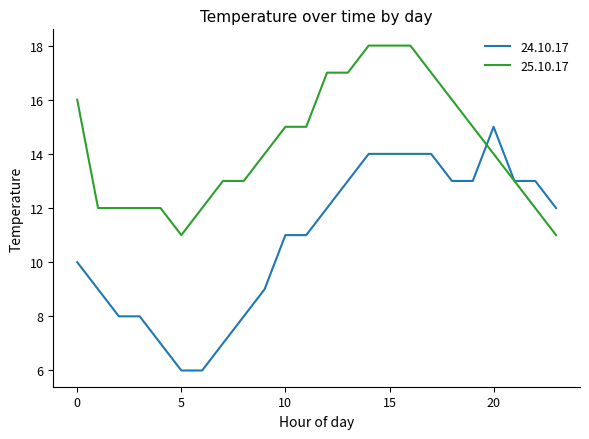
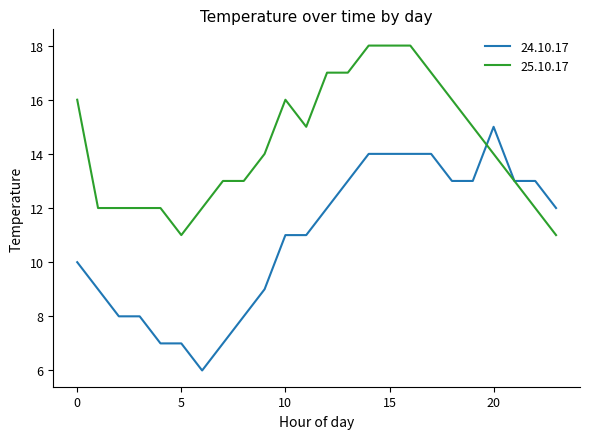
  {
    "24.10.17": {
      "0": 10,
-     "5": 6,
+     "5": 7,
      "10": 11,
      "15": 14,
      "20": 15
    },
    "25.10.17": {
      "0": 16,
      "5": 11,
-     "10": 15,
+     "10": 16,
      "15": 18,
      "20": 14
    }
  }
